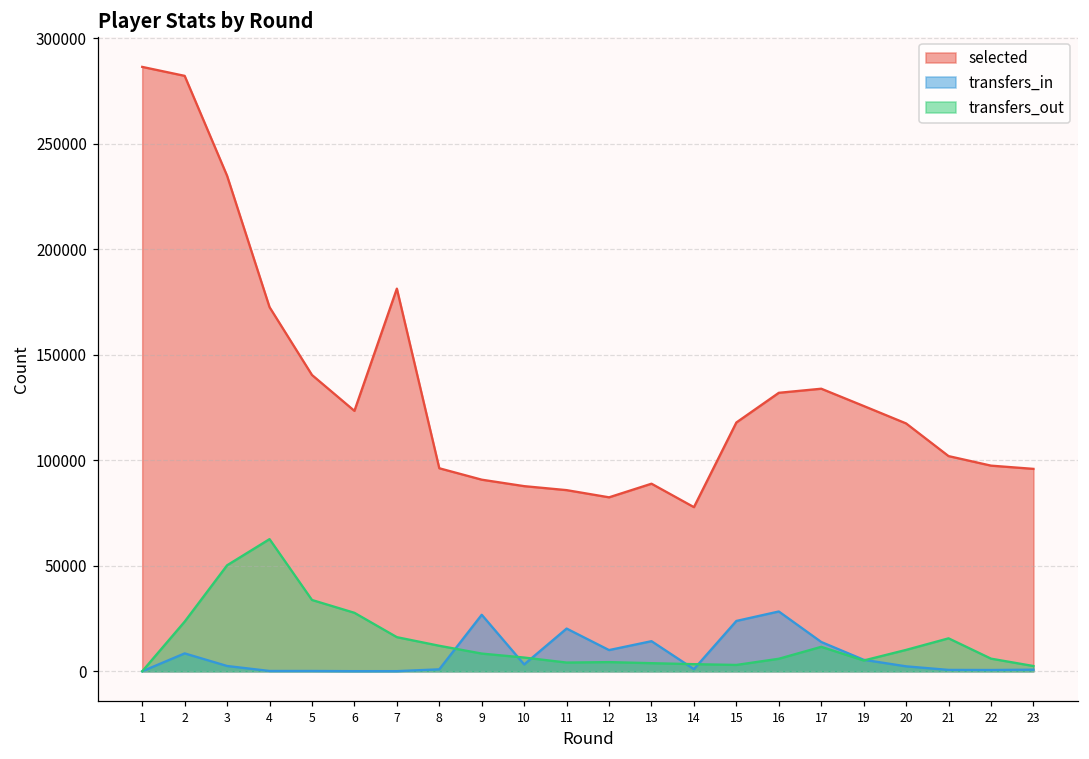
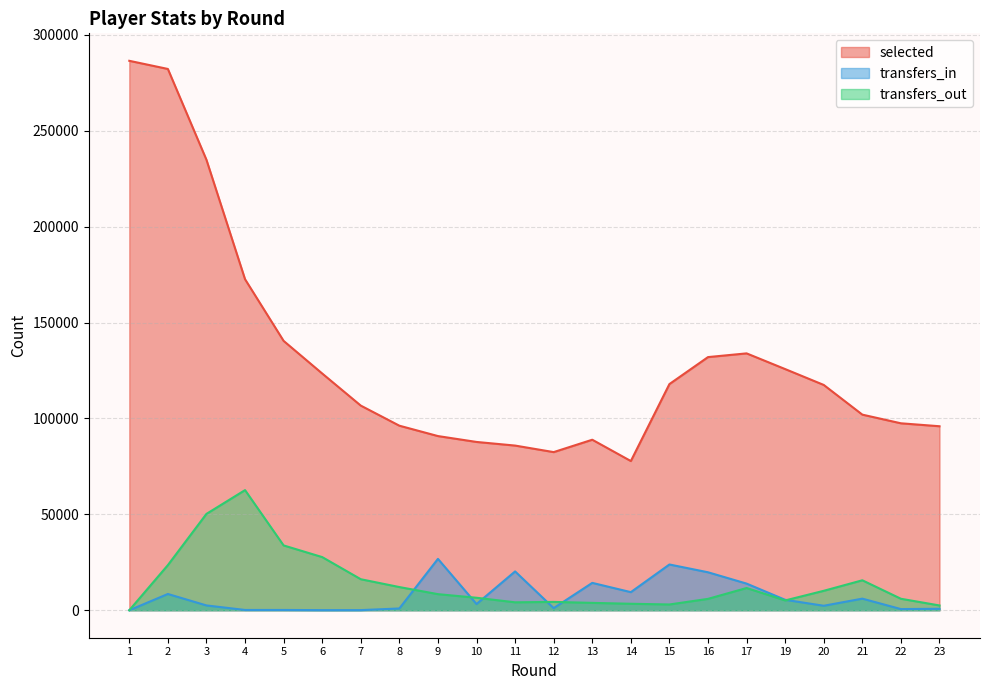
  {
    "selected": {
      "1": 286000,
      "2": 282000,
      "3": 235000,
      "4": 173000,
      "5": 140000,
      "6": 123000,
-     "7": 181000,
+     "7": 107000,
      "8": 96000,
      "9": 91000,
      "10": 88000,
      "11": 86000,
      "12": 82000,
      "13": 89000,
      "14": 78000,
      "15": 118000,
      "16": 132000,
      "17": 134000,
      "19": 126000,
      "20": 117000,
      "21": 102000,
      "22": 97000,
      "23": 96000
    },
    "transfers_in": {
      "2": 8000,
      "3": 3000,
      "4": 0,
      "5": 0,
      "6": 0,
      "7": 0,
      "8": 1000,
      "9": 27000,
      "10": 3000,
      "11": 20000,
-     "12": 10000,
+     "12": 1000,
      "13": 14000,
-     "14": 1000,
+     "14": 9000,
      "15": 24000,
-     "16": 28000,
+     "16": 20000,
      "17": 14000,
      "20": 2000,
-     "21": 1000,
+     "21": 6000,
      "22": 1000,
      "23": 1000
    },
    "transfers_out": {
      "2": 24000,
      "3": 50000,
      "4": 63000,
      "5": 34000,
      "6": 28000,
      "7": 16000,
      "8": 12000,
      "9": 8000,
      "10": 7000,
      "11": 4000,
      "12": 4000,
      "13": 4000,
      "14": 3000,
      "15": 3000,
      "16": 6000,
      "17": 12000,
      "20": 10000,
      "21": 16000,
      "22": 6000,
      "23": 2000
    }
  }
